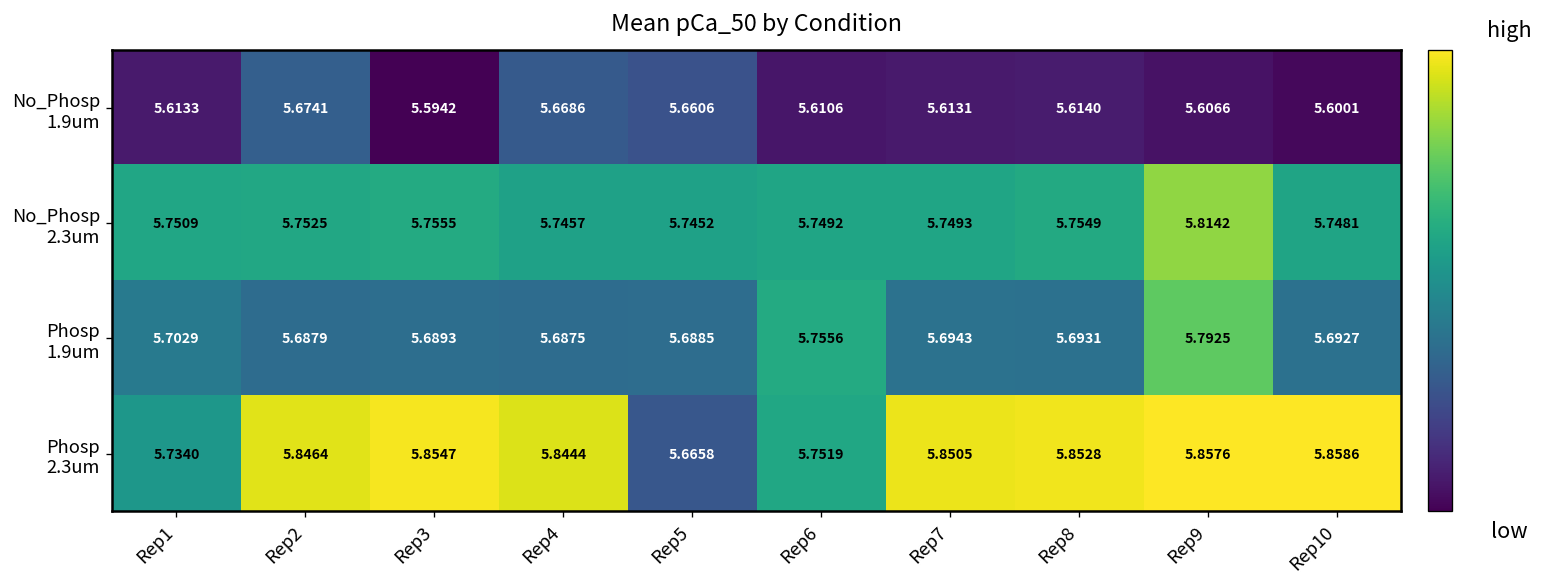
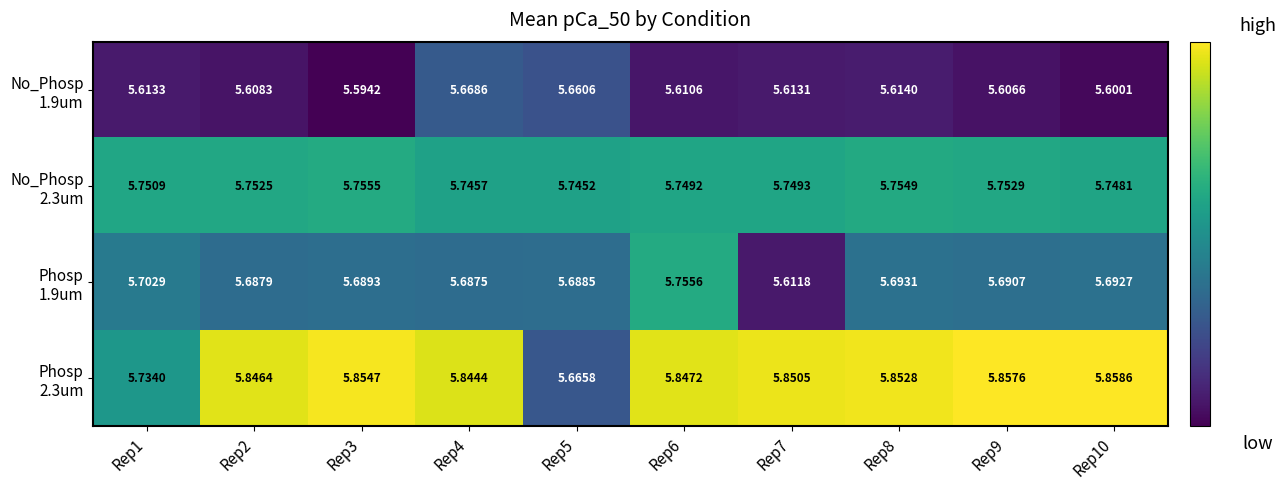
  {
    "No_Phosp 1.9um": {
      "Rep1": 5.6133,
-     "Rep2": 5.6741,
+     "Rep2": 5.6083,
      "Rep3": 5.5942,
      "Rep4": 5.6686,
      "Rep5": 5.6606,
      "Rep6": 5.6106,
      "Rep7": 5.6131,
      "Rep8": 5.6140,
      "Rep9": 5.6066,
      "Rep10": 5.6001
    },
    "No_Phosp 2.3um": {
      "Rep1": 5.7509,
      "Rep2": 5.7525,
      "Rep3": 5.7555,
      "Rep4": 5.7457,
      "Rep5": 5.7452,
      "Rep6": 5.7492,
      "Rep7": 5.7493,
      "Rep8": 5.7549,
-     "Rep9": 5.8142,
+     "Rep9": 5.7529,
      "Rep10": 5.7481
    },
    "Phosp 1.9um": {
      "Rep1": 5.7029,
      "Rep2": 5.6879,
      "Rep3": 5.6893,
      "Rep4": 5.6875,
      "Rep5": 5.6885,
      "Rep6": 5.7556,
-     "Rep7": 5.6943,
+     "Rep7": 5.6118,
      "Rep8": 5.6931,
-     "Rep9": 5.7925,
+     "Rep9": 5.6907,
      "Rep10": 5.6927
    },
    "Phosp 2.3um": {
      "Rep1": 5.7340,
      "Rep2": 5.8464,
      "Rep3": 5.8547,
      "Rep4": 5.8444,
      "Rep5": 5.6658,
-     "Rep6": 5.7519,
+     "Rep6": 5.8472,
      "Rep7": 5.8505,
      "Rep8": 5.8528,
      "Rep9": 5.8576,
      "Rep10": 5.8586
    }
  }
